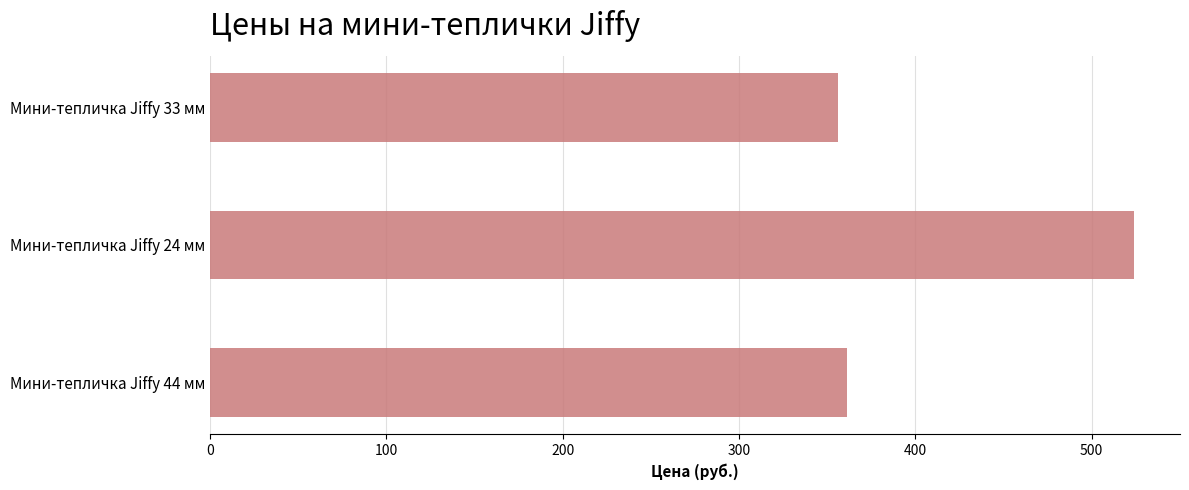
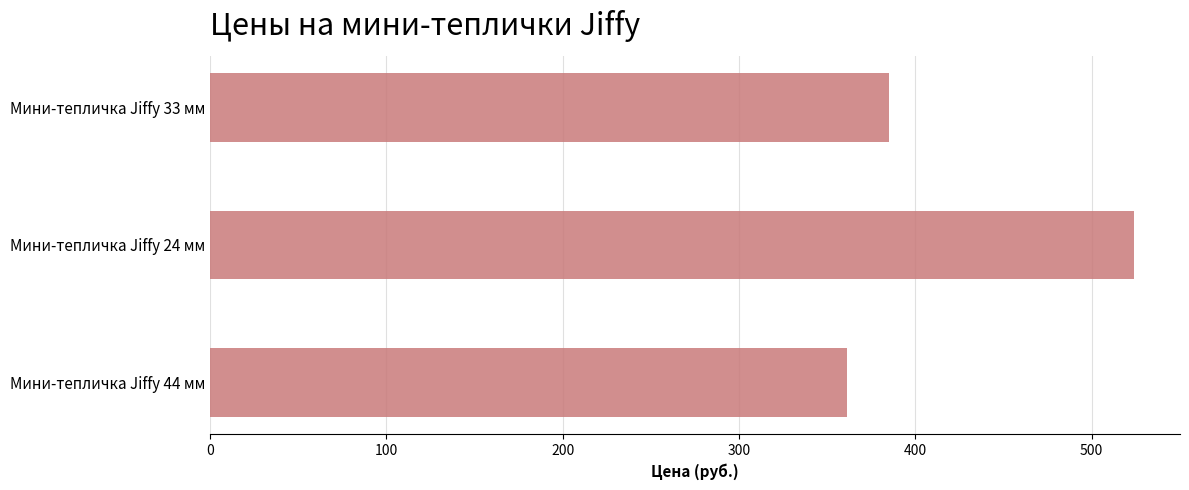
  {
-   "Мини-тепличка Jiffy 33 мм": 356,
+   "Мини-тепличка Jiffy 33 мм": 385,
    "Мини-тепличка Jiffy 24 мм": 524,
    "Мини-тепличка Jiffy 44 мм": 361
  }
